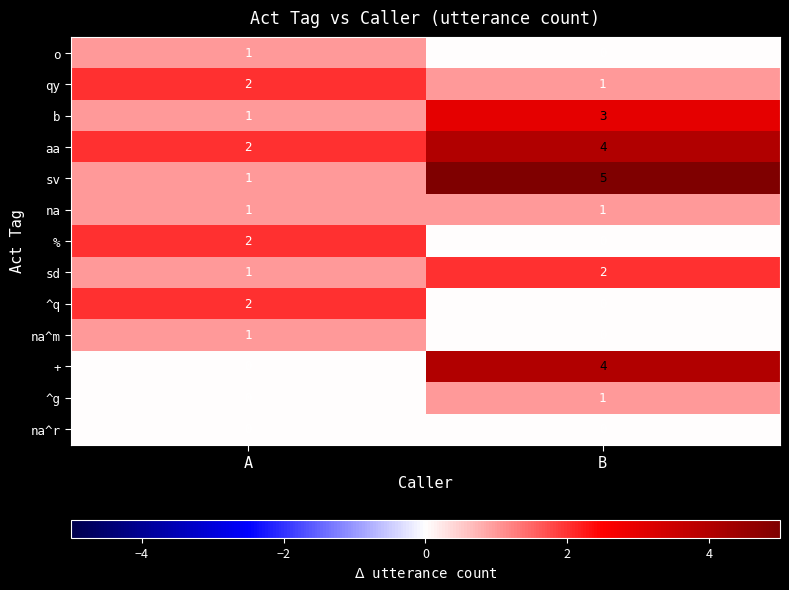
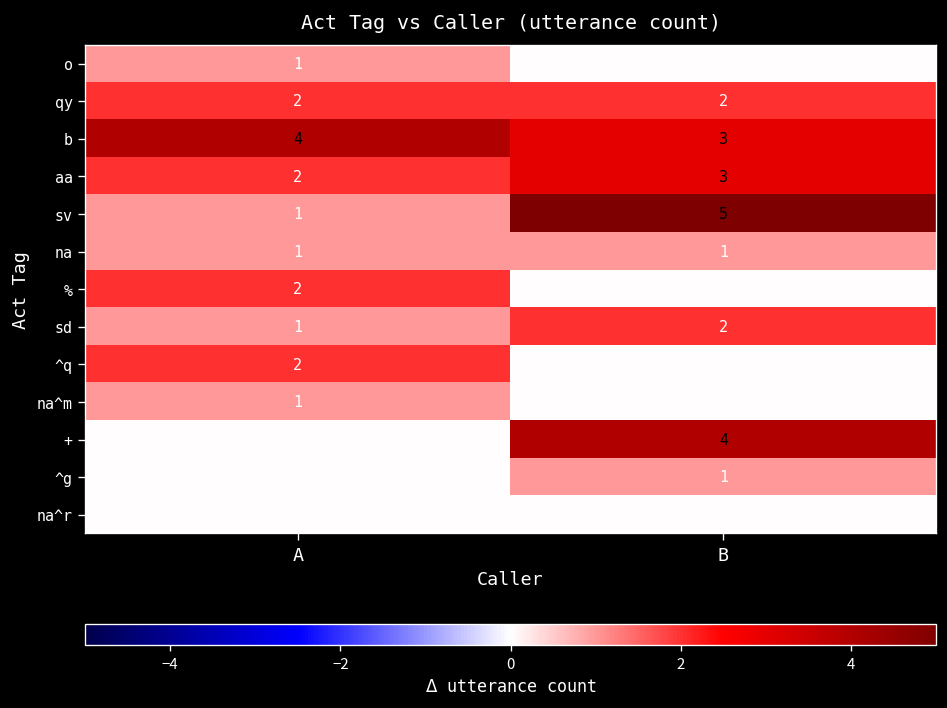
  {
    "o": {
      "A": 1
    },
    "qy": {
      "A": 2,
-     "B": 1
+     "B": 2
    },
    "b": {
-     "A": 1,
+     "A": 4,
      "B": 3
    },
    "aa": {
      "A": 2,
-     "B": 4
+     "B": 3
    },
    "sv": {
      "A": 1,
      "B": 5
    },
    "na": {
      "A": 1,
      "B": 1
    },
    "%": {
      "A": 2
    },
    "sd": {
      "A": 1,
      "B": 2
    },
    "^q": {
      "A": 2
    },
    "na^m": {
      "A": 1
    },
    "+": {
      "B": 4
    },
    "^g": {
      "B": 1
    }
  }
